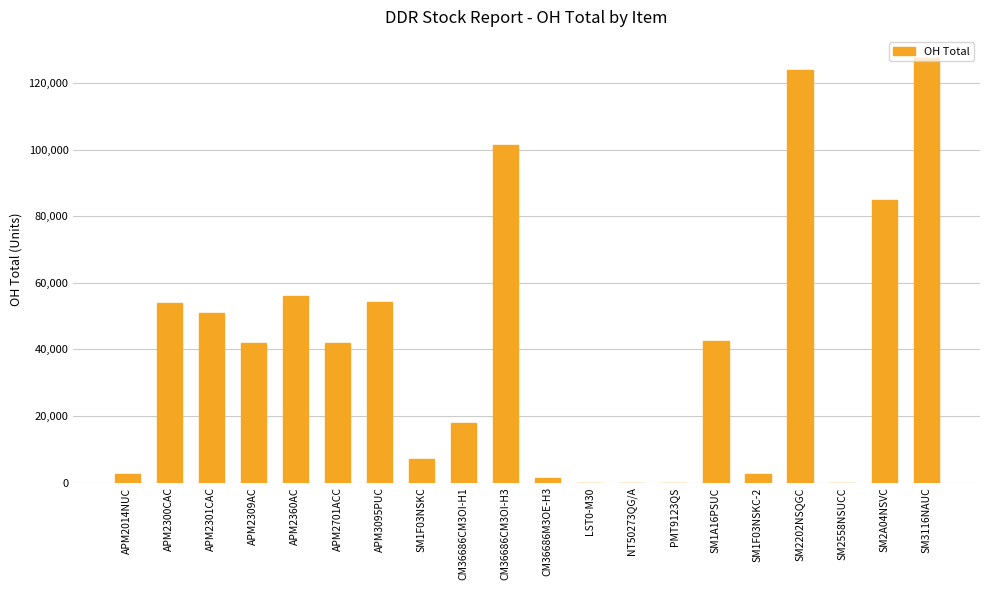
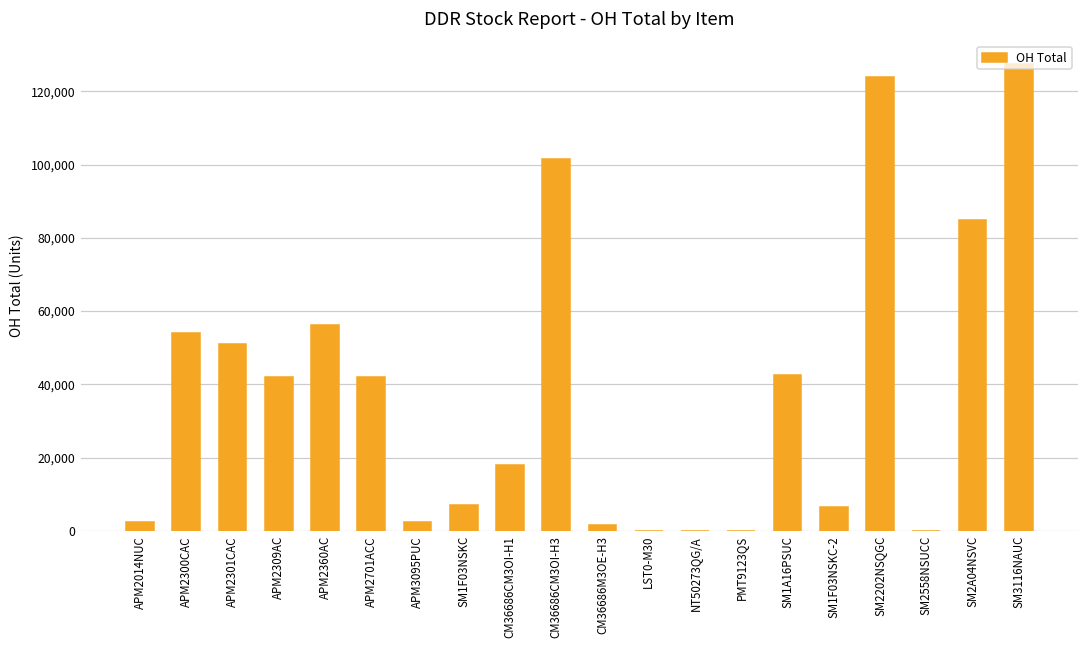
  {
    "APM2014NUC": "3,000",
    "APM2300CAC": "54,000",
    "APM2301CAC": "51,000",
    "APM2309AC": "42,000",
    "APM2360AC": "56,000",
    "APM2701ACC": "42,000",
-   "APM3095PUC": "54,000",
+   "APM3095PUC": "3,000",
    "SM1F03NSKC": "7,000",
    "CM36686CM3OI-H1": "18,000",
    "CM36686CM3OI-H3": "101,000",
    "CM36686M3OE-H3": "2,000",
    "LST0-M30": "0",
    "NT50273QG/A": "0",
    "PMT9123QS": "0",
    "SM1A16PSUC": "43,000",
-   "SM1F03NSKC-2": "3,000",
+   "SM1F03NSKC-2": "6,000",
    "SM2202NSQGC": "124,000",
    "SM2558NSUCC": "0",
    "SM2A04NSVC": "85,000"
  }
